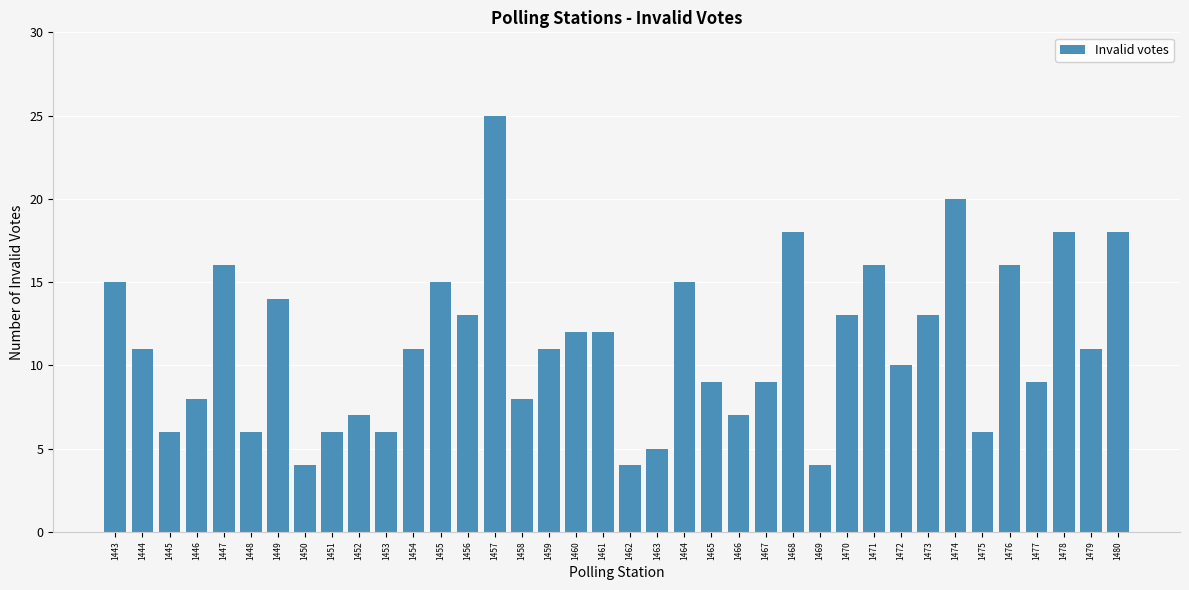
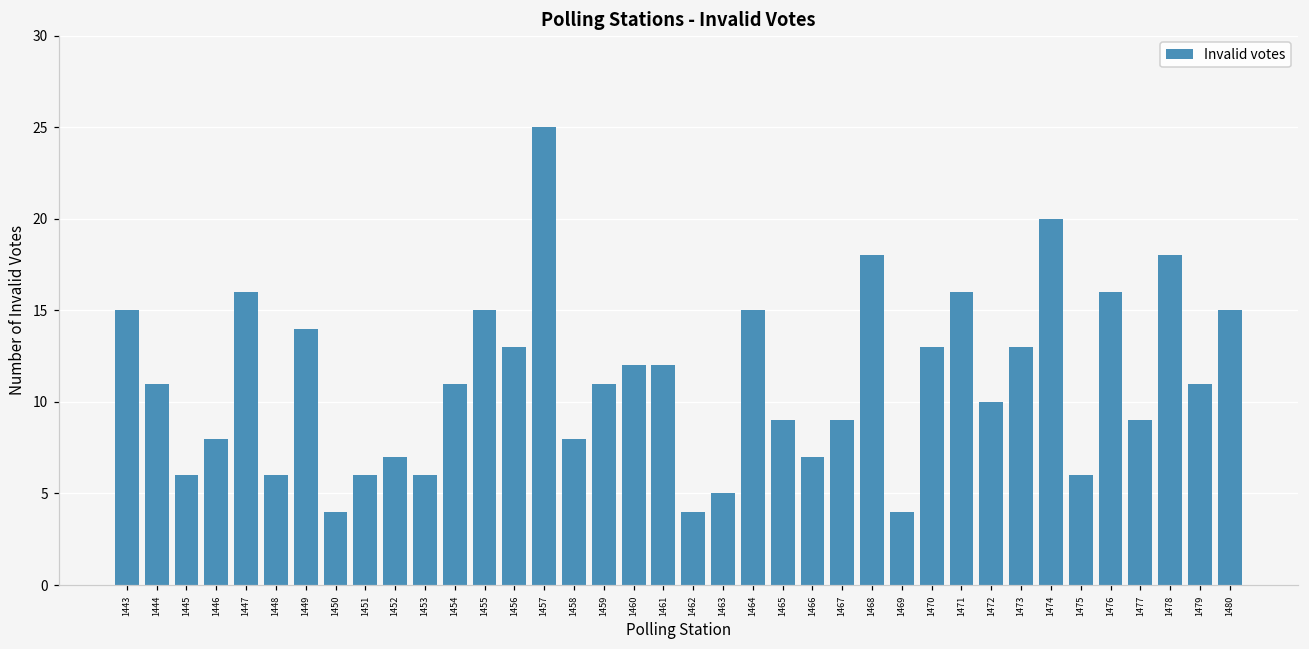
  {
    "1443": 15,
    "1444": 11,
    "1445": 6,
    "1446": 8,
    "1447": 16,
    "1448": 6,
    "1449": 14,
    "1450": 4,
    "1451": 6,
    "1452": 7,
    "1453": 6,
    "1454": 11,
    "1455": 15,
    "1456": 13,
    "1457": 25,
    "1458": 8,
    "1459": 11,
    "1460": 12,
    "1461": 12,
    "1462": 4,
    "1463": 5,
    "1464": 15,
    "1465": 9,
    "1466": 7,
    "1467": 9,
    "1468": 18,
    "1469": 4,
    "1470": 13,
    "1471": 16,
    "1472": 10,
    "1473": 13,
    "1474": 20,
    "1475": 6,
    "1476": 16,
    "1477": 9,
    "1478": 18,
    "1479": 11,
-   "1480": 18
+   "1480": 15
  }
